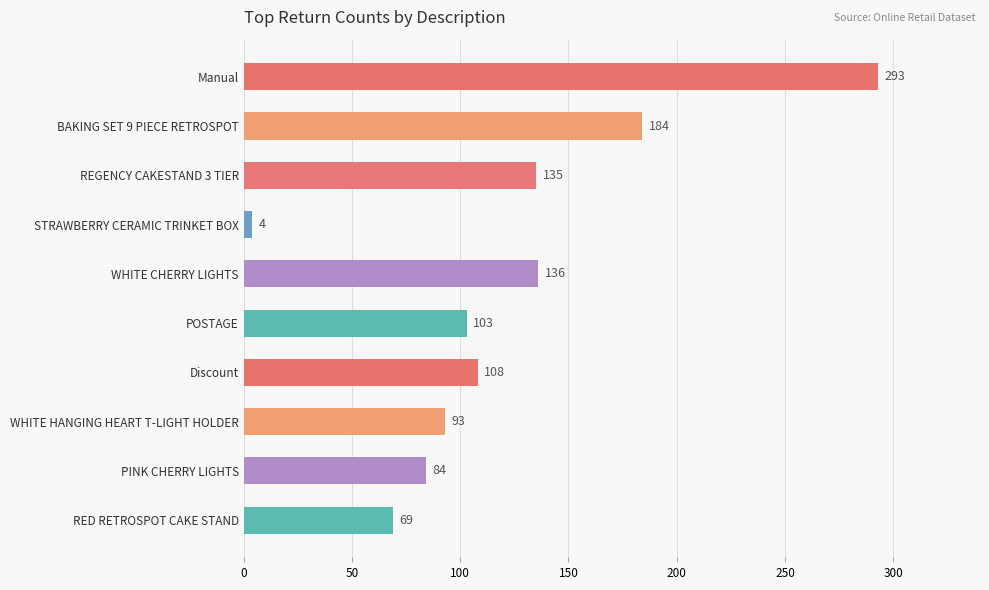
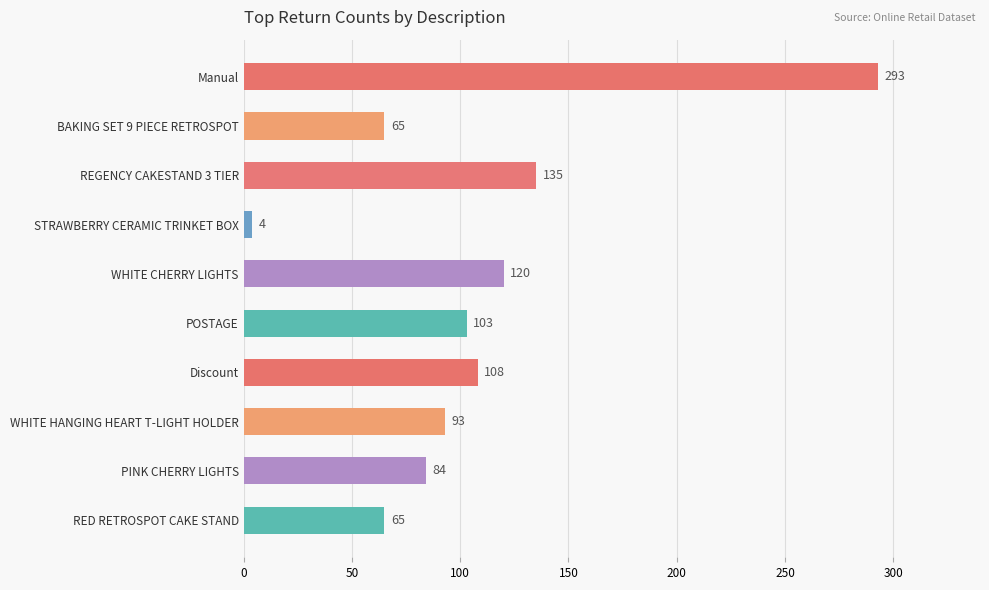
  {
    "Manual": 293,
-   "BAKING SET 9 PIECE RETROSPOT": 184,
+   "BAKING SET 9 PIECE RETROSPOT": 65,
    "REGENCY CAKESTAND 3 TIER": 135,
    "STRAWBERRY CERAMIC TRINKET BOX": 4,
-   "WHITE CHERRY LIGHTS": 136,
+   "WHITE CHERRY LIGHTS": 120,
    "POSTAGE": 103,
    "Discount": 108,
    "WHITE HANGING HEART T-LIGHT HOLDER": 93,
    "PINK CHERRY LIGHTS": 84,
-   "RED RETROSPOT CAKE STAND": 69
+   "RED RETROSPOT CAKE STAND": 65
  }
